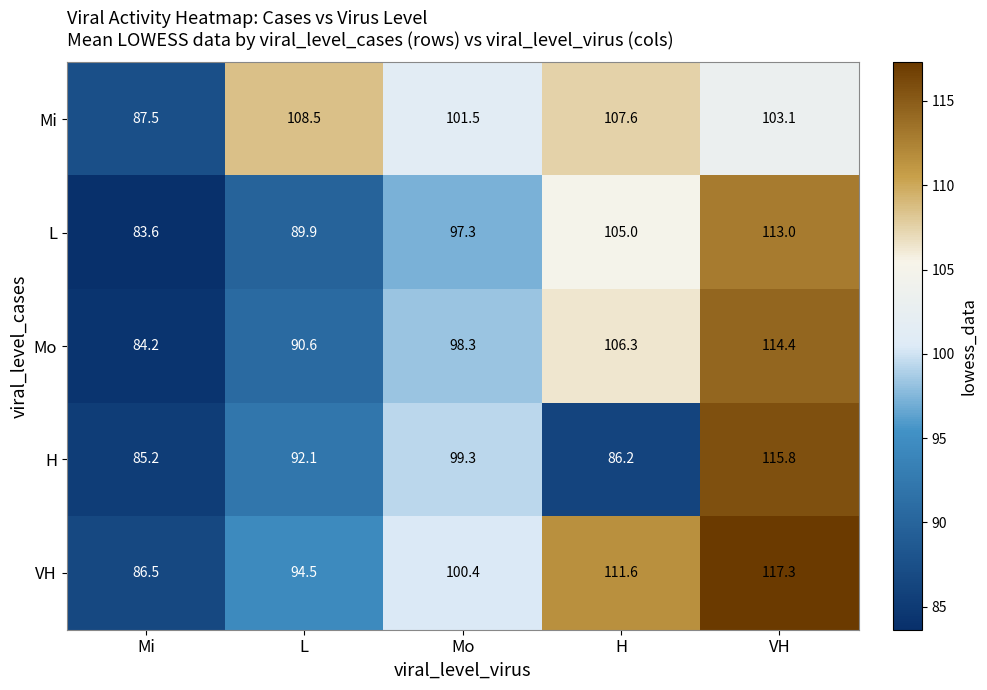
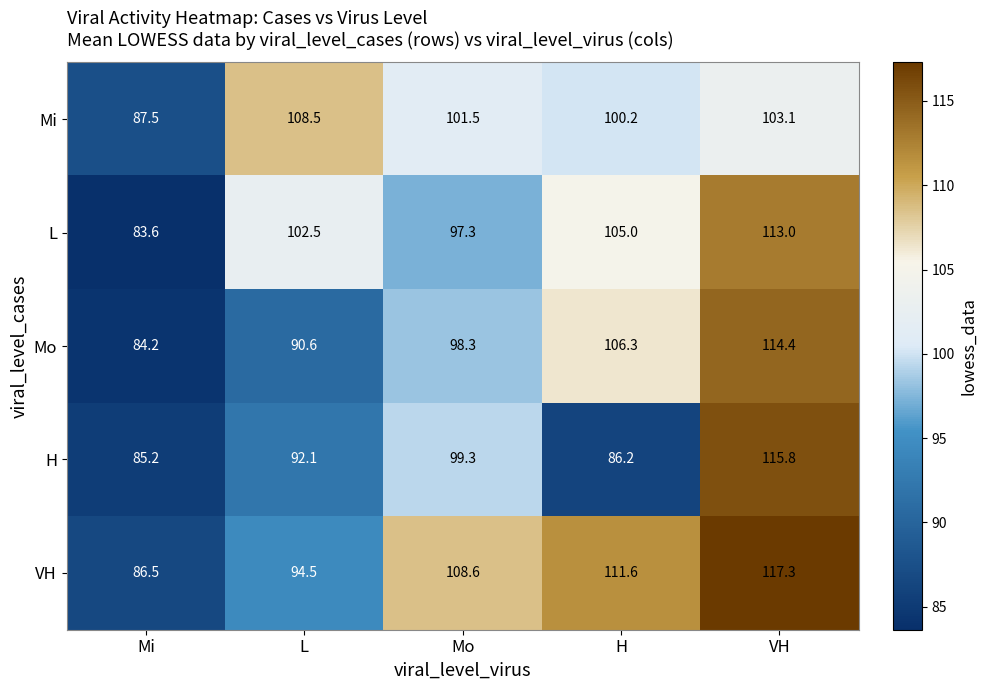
  {
    "Mi": {
      "Mi": 87.5,
      "L": 108.5,
      "Mo": 101.5,
-     "H": 107.6,
+     "H": 100.2,
      "VH": 103.1
    },
    "L": {
      "Mi": 83.6,
-     "L": 89.9,
+     "L": 102.5,
      "Mo": 97.3,
      "H": 105.0,
      "VH": 113.0
    },
    "Mo": {
      "Mi": 84.2,
      "L": 90.6,
      "Mo": 98.3,
      "H": 106.3,
      "VH": 114.4
    },
    "H": {
      "Mi": 85.2,
      "L": 92.1,
      "Mo": 99.3,
      "H": 86.2,
      "VH": 115.8
    },
    "VH": {
      "Mi": 86.5,
      "L": 94.5,
-     "Mo": 100.4,
+     "Mo": 108.6,
      "H": 111.6,
      "VH": 117.3
    }
  }
